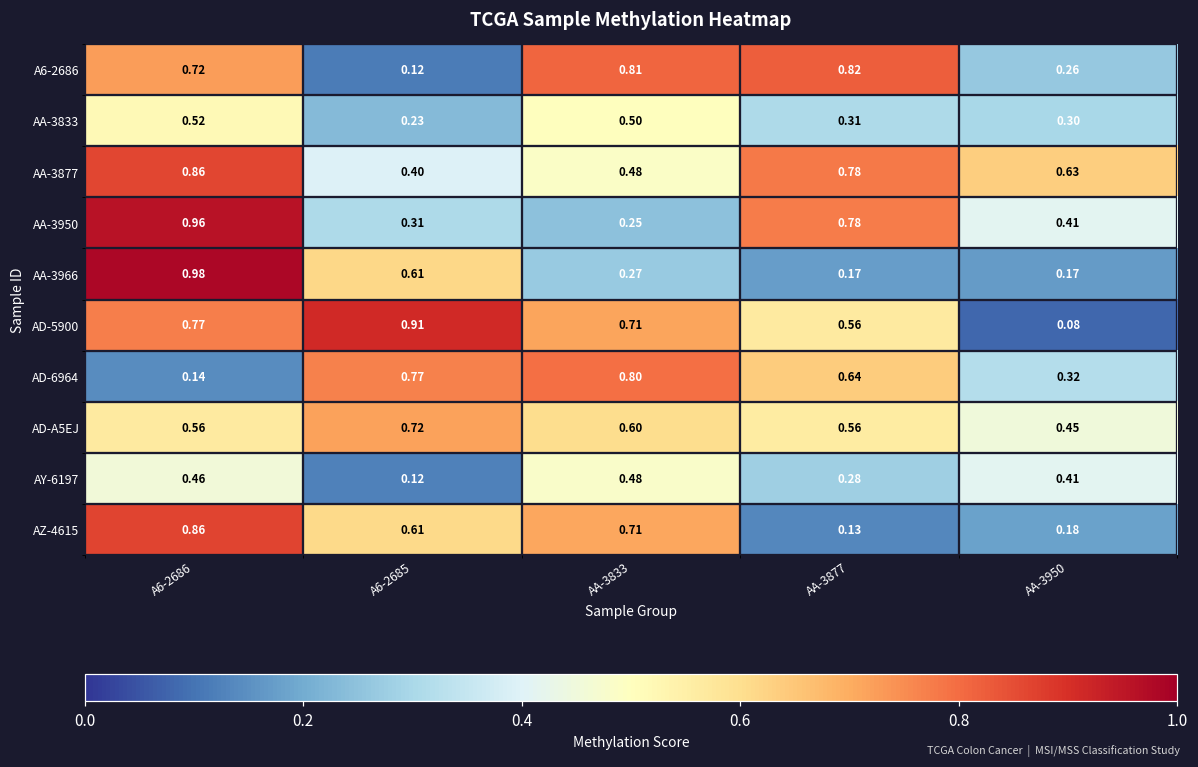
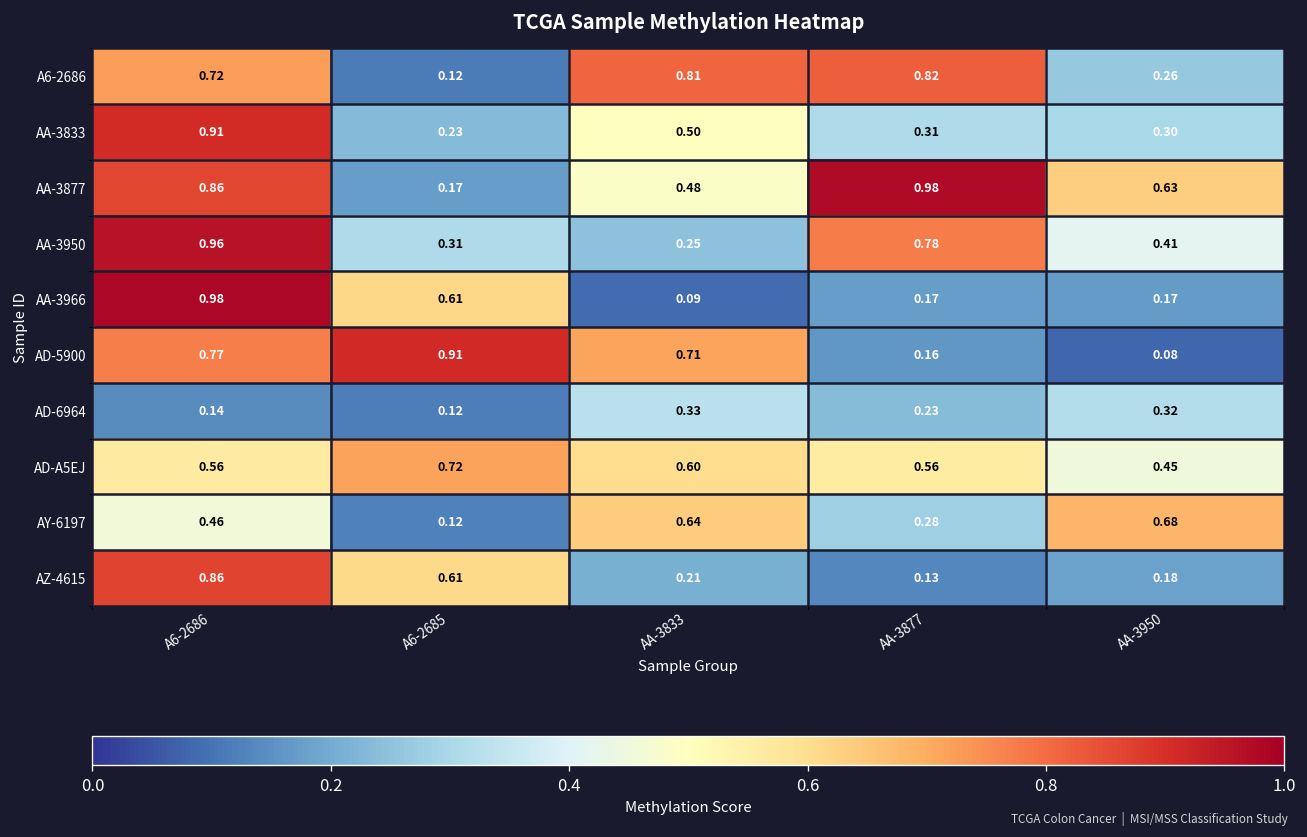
  {
    "A6-2686": {
      "A6-2686": 0.72,
      "A6-2685": 0.12,
      "AA-3833": 0.81,
      "AA-3877": 0.82,
      "AA-3950": 0.26
    },
    "AA-3833": {
-     "A6-2686": 0.52,
+     "A6-2686": 0.91,
      "A6-2685": 0.23,
      "AA-3833": 0.50,
      "AA-3877": 0.31,
      "AA-3950": 0.30
    },
    "AA-3877": {
      "A6-2686": 0.86,
-     "A6-2685": 0.40,
+     "A6-2685": 0.17,
      "AA-3833": 0.48,
-     "AA-3877": 0.78,
+     "AA-3877": 0.98,
      "AA-3950": 0.63
    },
    "AA-3950": {
      "A6-2686": 0.96,
      "A6-2685": 0.31,
      "AA-3833": 0.25,
      "AA-3877": 0.78,
      "AA-3950": 0.41
    },
    "AA-3966": {
      "A6-2686": 0.98,
      "A6-2685": 0.61,
-     "AA-3833": 0.27,
+     "AA-3833": 0.09,
      "AA-3877": 0.17,
      "AA-3950": 0.17
    },
    "AD-5900": {
      "A6-2686": 0.77,
      "A6-2685": 0.91,
      "AA-3833": 0.71,
-     "AA-3877": 0.56,
+     "AA-3877": 0.16,
      "AA-3950": 0.08
    },
    "AD-6964": {
      "A6-2686": 0.14,
-     "A6-2685": 0.77,
-     "AA-3833": 0.80,
-     "AA-3877": 0.64,
+     "A6-2685": 0.12,
+     "AA-3833": 0.33,
+     "AA-3877": 0.23,
      "AA-3950": 0.32
    },
    "AD-A5EJ": {
      "A6-2686": 0.56,
      "A6-2685": 0.72,
      "AA-3833": 0.60,
      "AA-3877": 0.56,
      "AA-3950": 0.45
    },
    "AY-6197": {
      "A6-2686": 0.46,
      "A6-2685": 0.12,
-     "AA-3833": 0.48,
+     "AA-3833": 0.64,
      "AA-3877": 0.28,
-     "AA-3950": 0.41
+     "AA-3950": 0.68
    },
    "AZ-4615": {
      "A6-2686": 0.86,
      "A6-2685": 0.61,
-     "AA-3833": 0.71,
+     "AA-3833": 0.21,
      "AA-3877": 0.13,
      "AA-3950": 0.18
    }
  }
